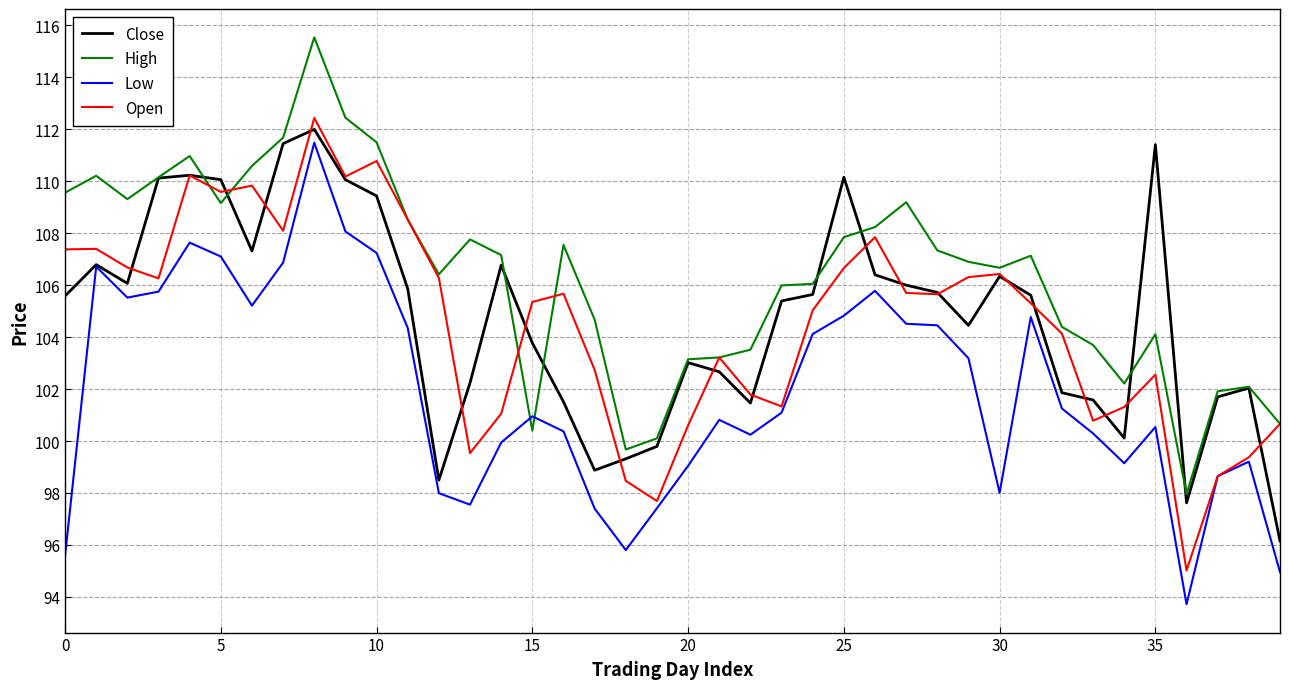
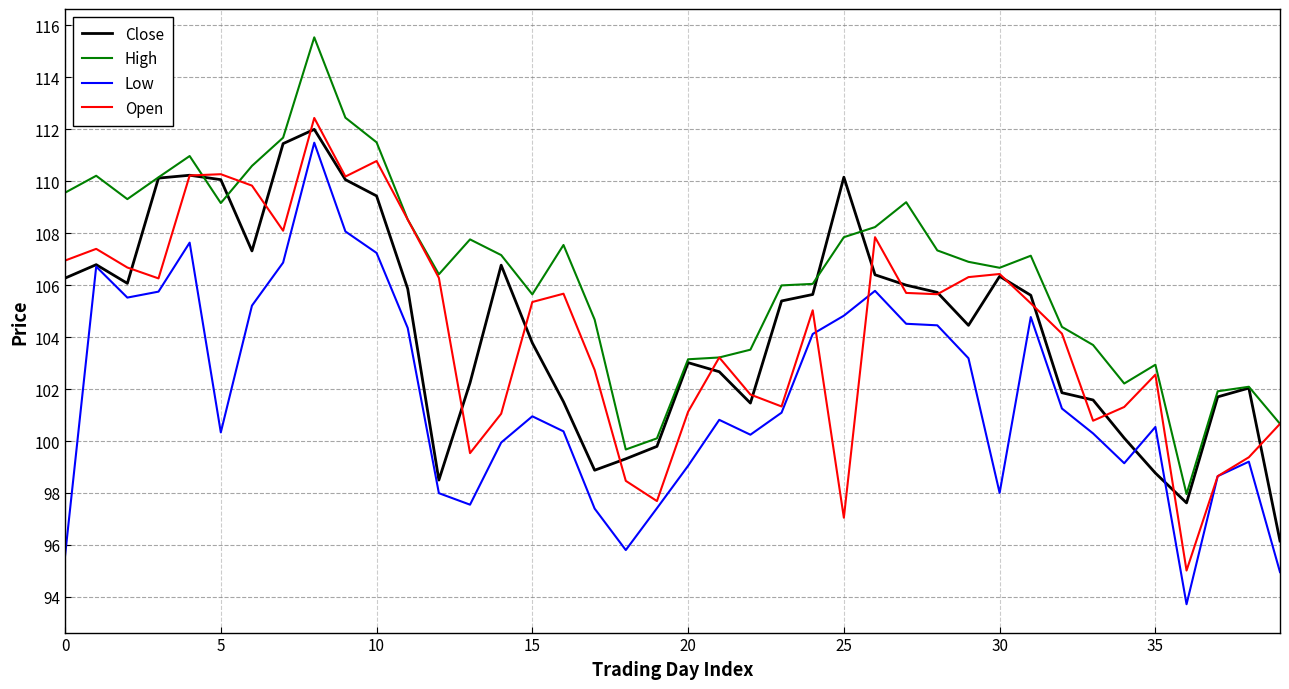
  {
    "Close": {
-     "0": 105.6,
+     "0": 106.3,
      "5": 110.1,
      "10": 109.4,
      "15": 103.8,
      "20": 103.0,
      "25": 110.2,
-     "35": 111.4
+     "35": 98.8
    },
    "High": {
      "0": 109.6,
      "5": 109.2,
      "10": 111.5,
-     "15": 100.4,
+     "15": 105.6,
      "20": 103.1,
      "25": 107.8,
      "30": 106.7,
-     "35": 104.1
+     "35": 102.9
    },
    "Low": {
      "0": 95.6,
-     "5": 107.1,
+     "5": 100.3,
      "10": 107.2,
      "15": 101.0,
      "20": 99.0,
      "25": 104.8,
      "30": 98.0,
      "35": 100.5
    },
    "Open": {
-     "0": 107.4,
-     "5": 109.6,
+     "0": 106.9,
+     "5": 110.3,
      "10": 110.8,
      "15": 105.4,
-     "20": 100.6,
-     "25": 106.7,
+     "20": 101.1,
+     "25": 97.0,
      "35": 102.6
    }
  }
